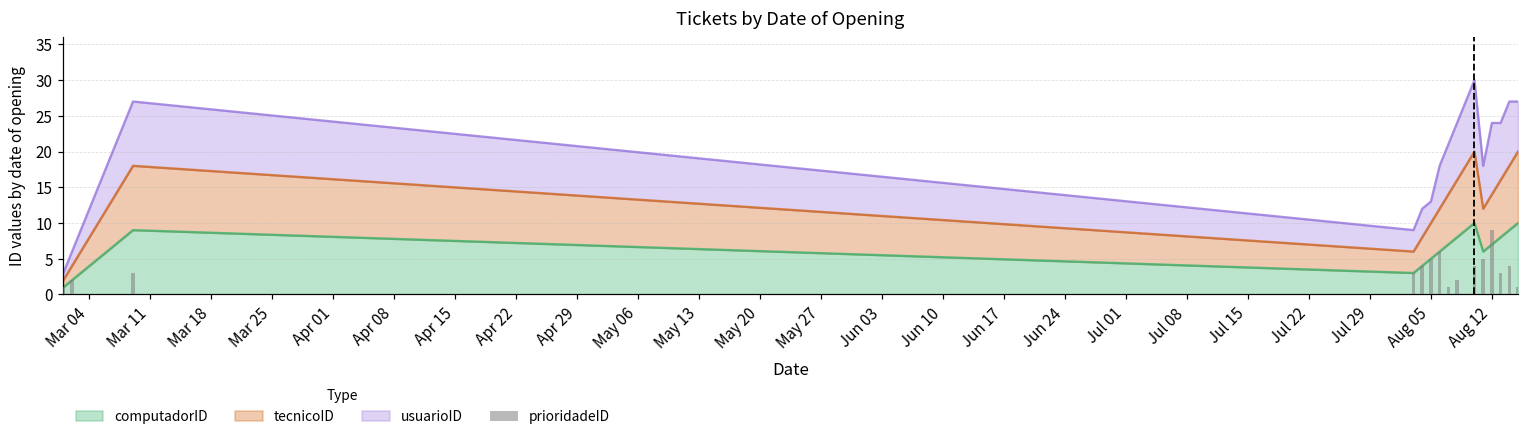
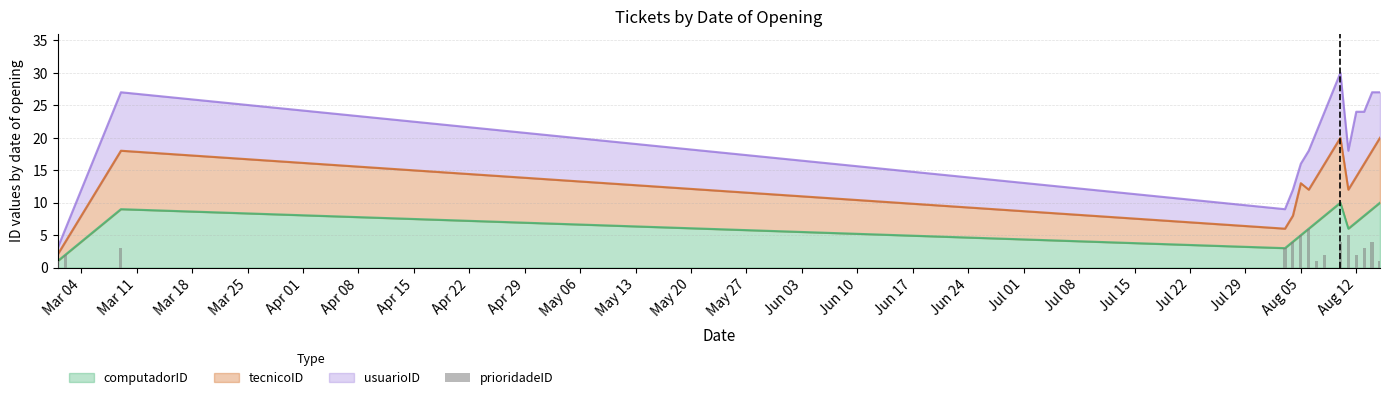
  {
    "computadorID": {
      "Aug 05": 5,
      "Aug 12": 7
    },
    "prioridadeID": {
      "Aug 05": 5,
-     "Aug 12": 9
+     "Aug 12": 2
    },
    "tecnicoID": {
-     "Aug 05": 5,
+     "Aug 05": 8,
      "Aug 12": 7
    },
    "usuarioID": {
      "Aug 05": 3,
      "Aug 12": 10
    }
  }
